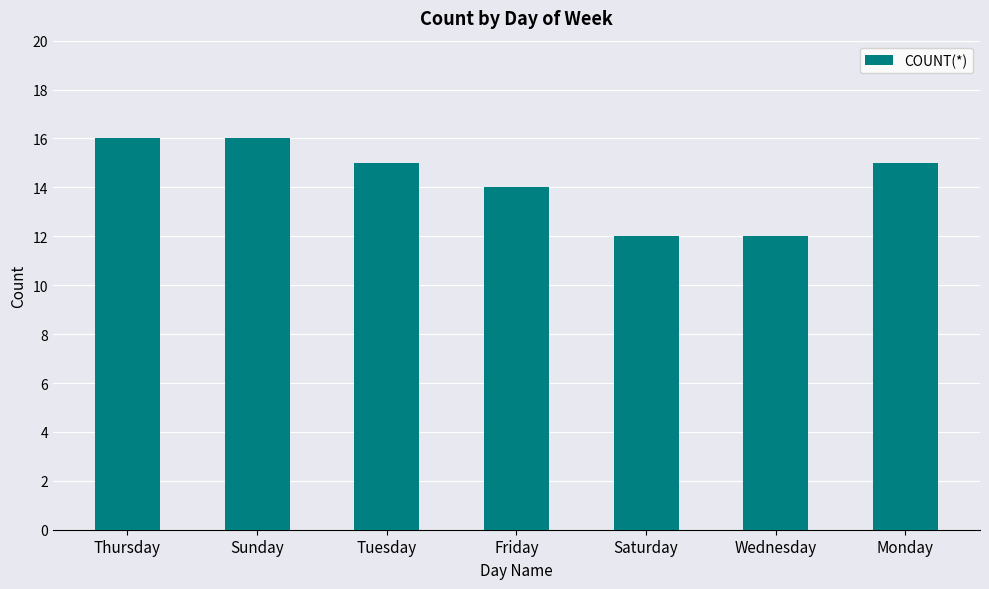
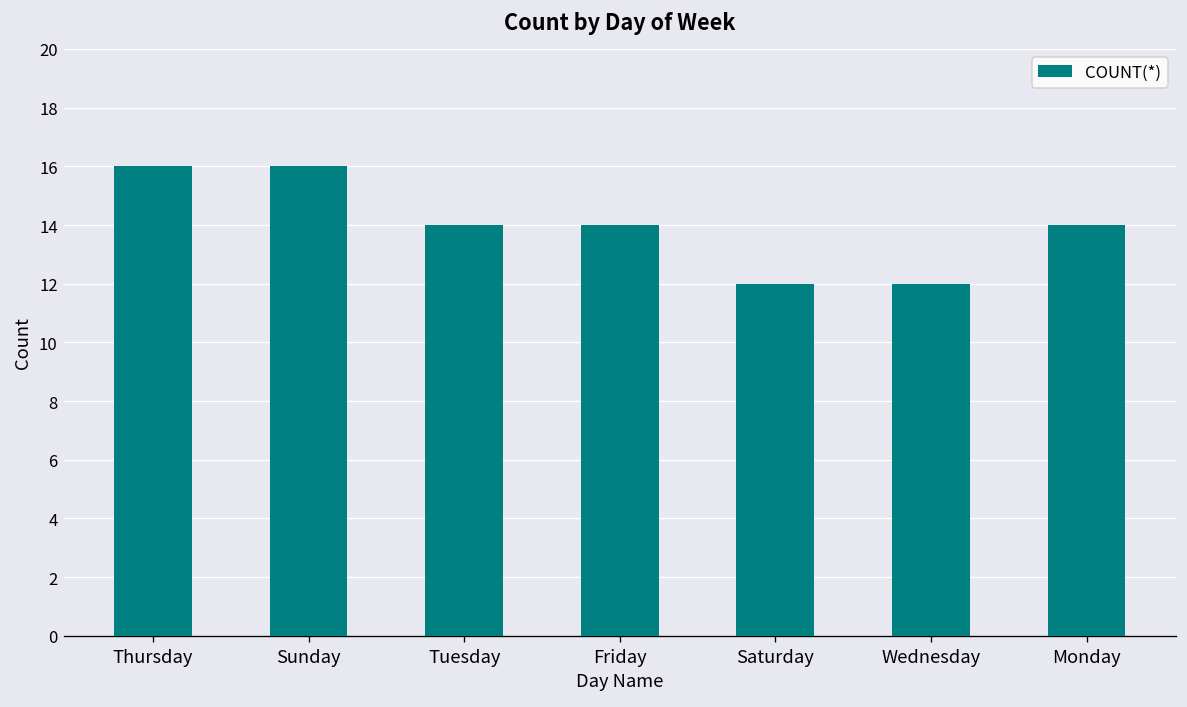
  {
    "Thursday": 16,
    "Sunday": 16,
-   "Tuesday": 15,
+   "Tuesday": 14,
    "Friday": 14,
    "Saturday": 12,
    "Wednesday": 12,
-   "Monday": 15
+   "Monday": 14
  }
